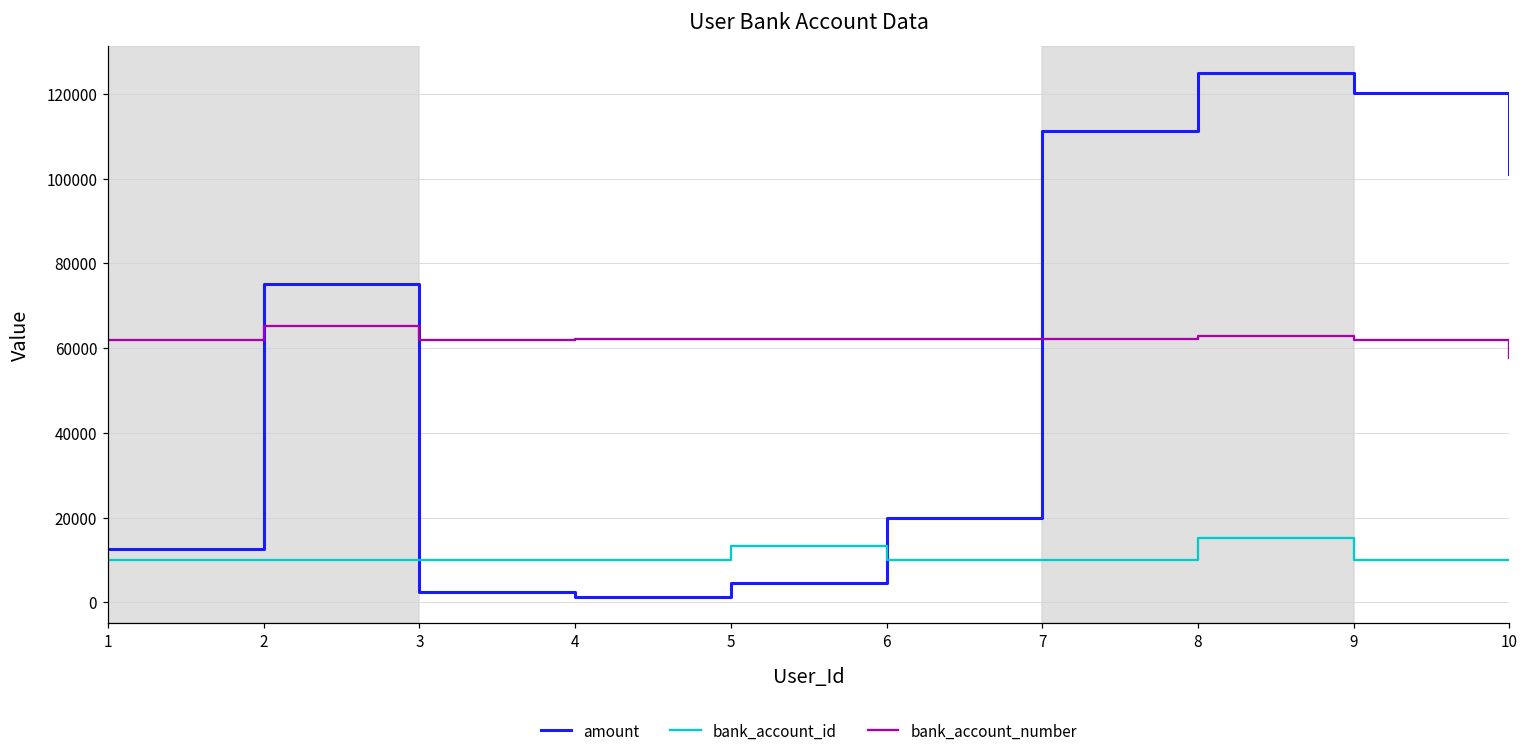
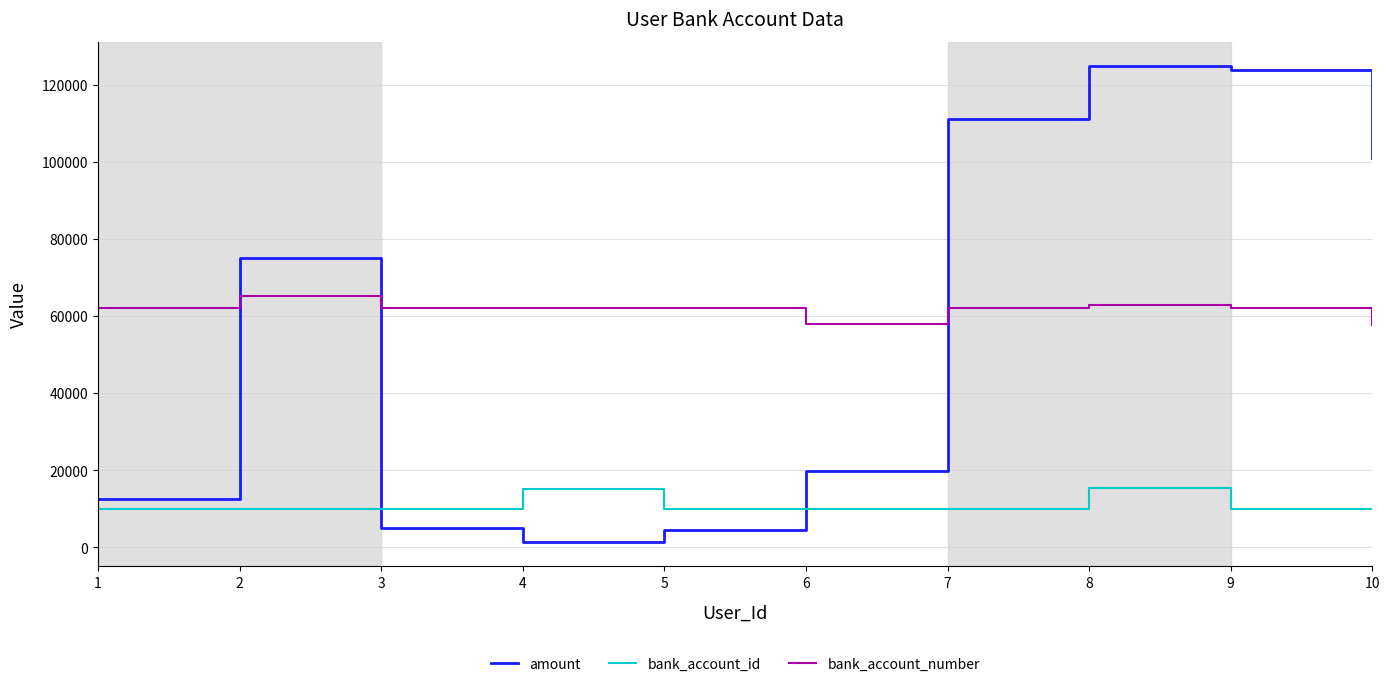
  {
    "amount": {
      "1": 13000,
      "2": 75000,
-     "3": 3000,
+     "3": 5000,
      "4": 1000,
      "5": 5000,
      "6": 20000,
      "7": 111000,
      "8": 125000,
-     "9": 120000,
+     "9": 124000,
      "10": 101000
    },
    "bank_account_id": {
      "1": 10000,
      "2": 10000,
      "3": 10000,
-     "4": 10000,
-     "5": 13000,
+     "4": 15000,
+     "5": 10000,
      "6": 10000,
      "7": 10000,
      "8": 15000,
      "9": 10000,
      "10": 10000
    },
    "bank_account_number": {
      "1": 62000,
      "2": 65000,
      "3": 62000,
      "4": 62000,
      "5": 62000,
-     "6": 62000,
+     "6": 58000,
      "7": 62000,
      "8": 63000,
      "9": 62000,
      "10": 58000
    }
  }
